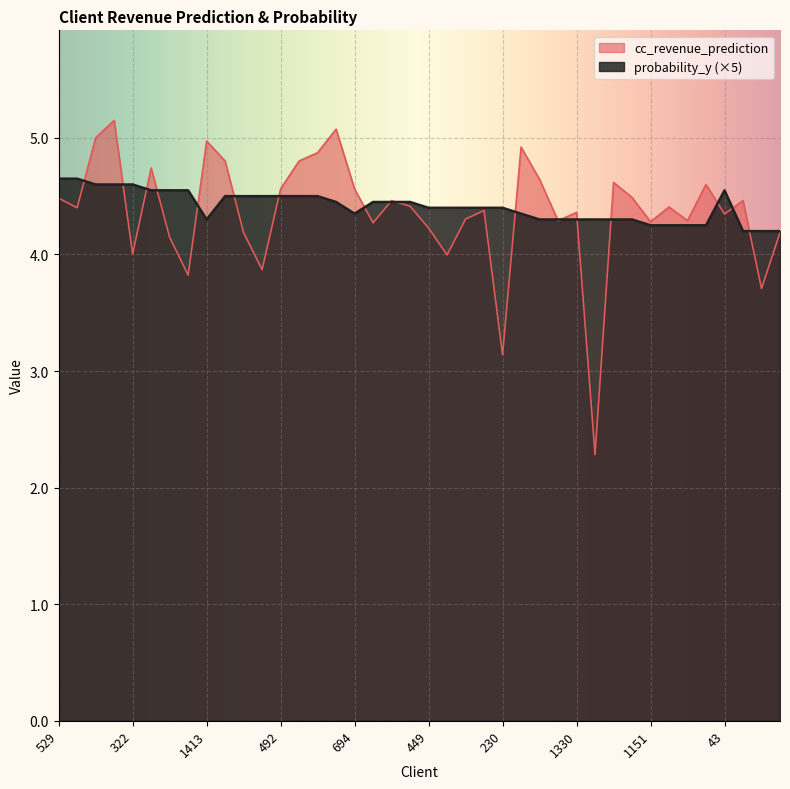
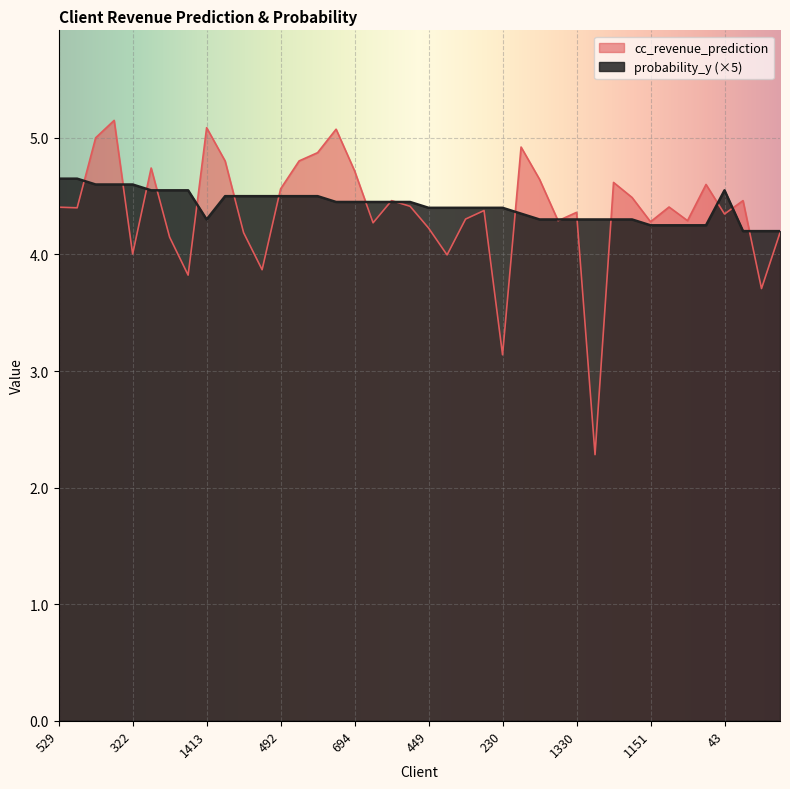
  {
    "cc_revenue_prediction": {
-     "529": 4.48,
+     "529": 4.41,
      "322": 4.00,
-     "1413": 4.97,
+     "1413": 5.09,
      "492": 4.56,
-     "694": 4.56,
+     "694": 4.72,
      "449": 4.23,
      "230": 3.14,
      "1330": 4.36,
      "1151": 4.28,
      "43": 4.35
    },
    "probability_y (×5)": {
      "529": 4.65,
      "322": 4.60,
      "1413": 4.30,
      "492": 4.50,
-     "694": 4.35,
+     "694": 4.45,
      "449": 4.40,
      "230": 4.40,
      "1330": 4.30,
      "1151": 4.25,
      "43": 4.55
    }
  }
